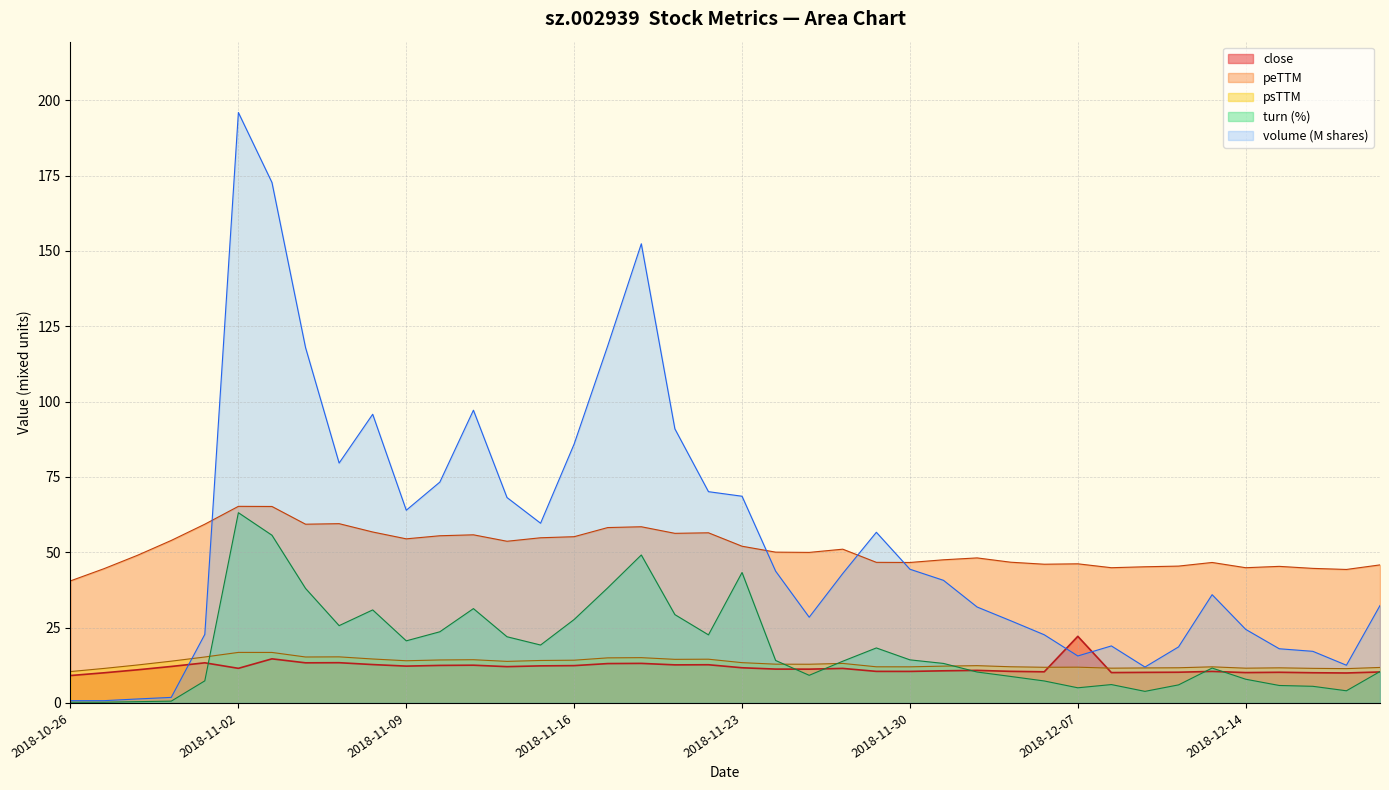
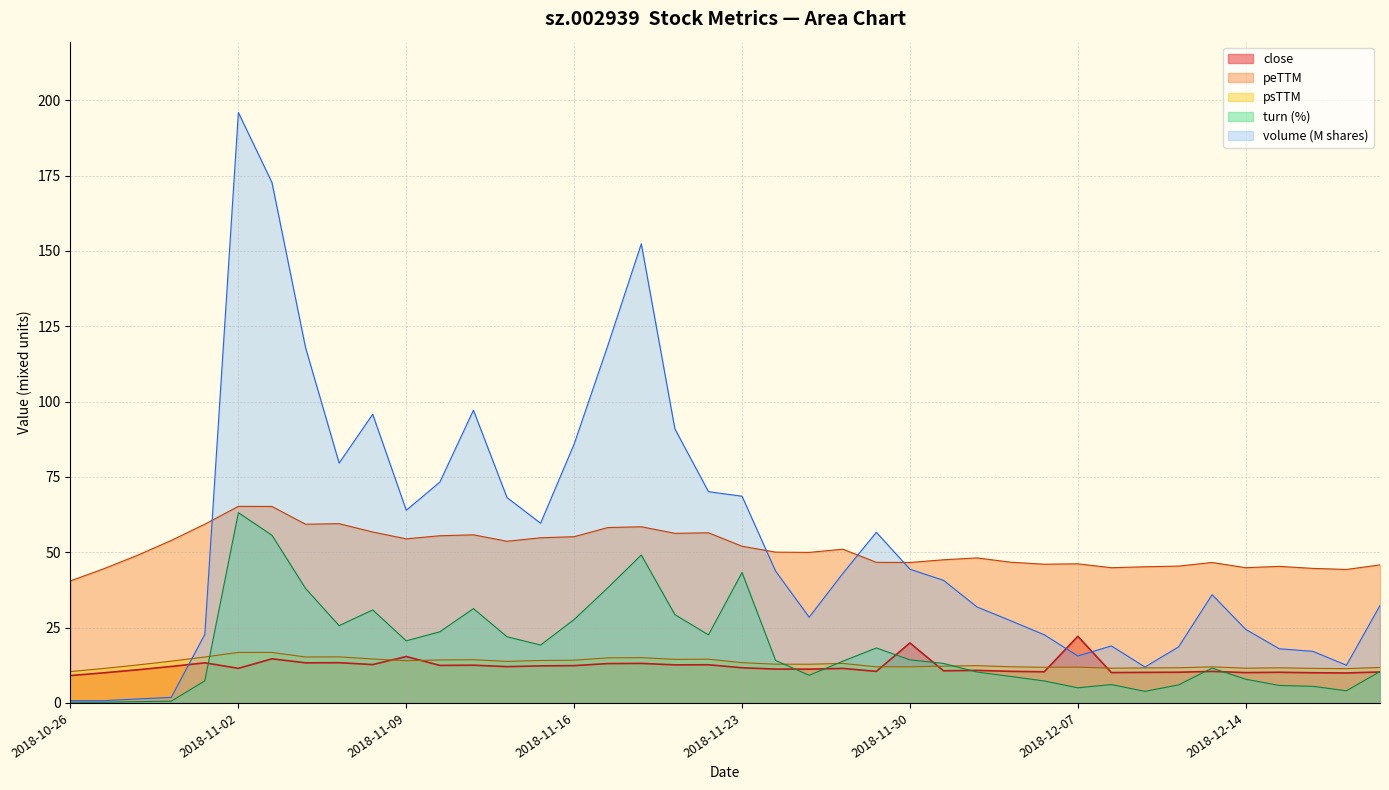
  {
    "close": {
      "2018-10-26": 9,
      "2018-11-02": 11,
-     "2018-11-09": 12,
+     "2018-11-09": 15,
      "2018-11-16": 12,
      "2018-11-23": 12,
-     "2018-11-30": 10,
+     "2018-11-30": 20,
      "2018-12-07": 22,
      "2018-12-14": 10
    },
    "turn (%)": {
      "2018-11-02": 63,
      "2018-11-09": 21,
      "2018-11-16": 28,
      "2018-11-23": 43,
      "2018-11-30": 14,
      "2018-12-07": 5,
      "2018-12-14": 8
    },
    "volume (M shares)": {
      "2018-11-02": 196,
      "2018-11-09": 64,
      "2018-11-16": 86,
      "2018-11-23": 69,
      "2018-11-30": 44,
      "2018-12-07": 16,
      "2018-12-14": 24
    }
  }
